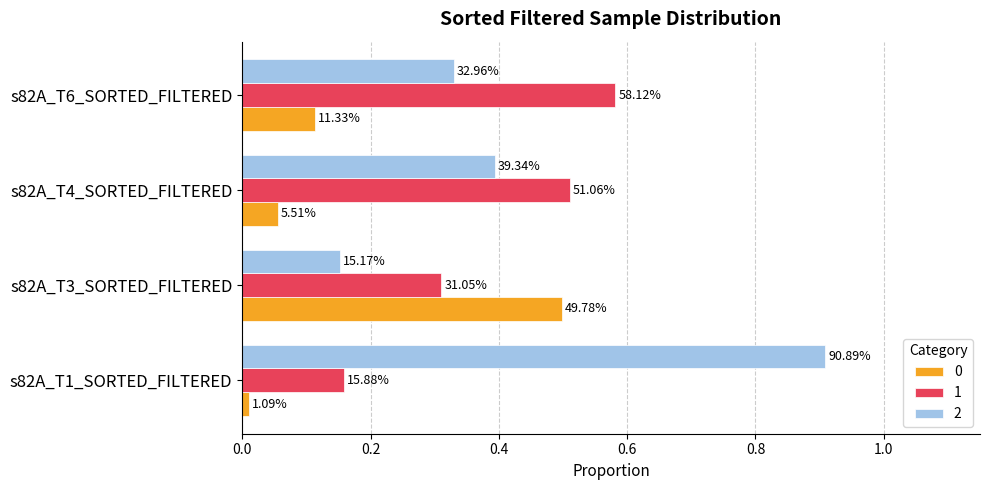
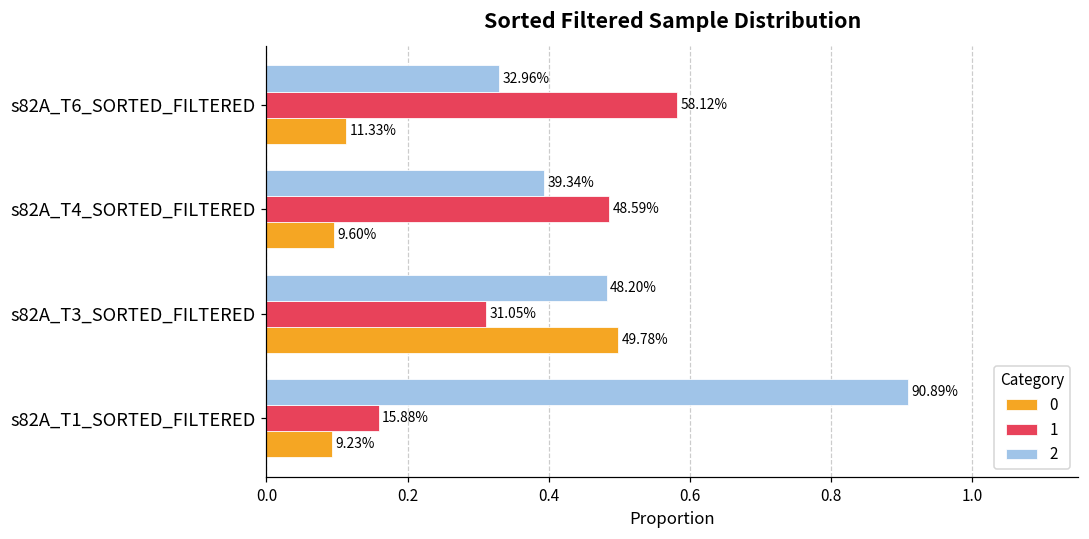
  {
    "0": {
      "s82A_T6_SORTED_FILTERED": "11.33%",
-     "s82A_T4_SORTED_FILTERED": "5.51%",
+     "s82A_T4_SORTED_FILTERED": "9.60%",
      "s82A_T3_SORTED_FILTERED": "49.78%",
-     "s82A_T1_SORTED_FILTERED": "1.09%"
+     "s82A_T1_SORTED_FILTERED": "9.23%"
    },
    "1": {
      "s82A_T6_SORTED_FILTERED": "58.12%",
-     "s82A_T4_SORTED_FILTERED": "51.06%",
+     "s82A_T4_SORTED_FILTERED": "48.59%",
      "s82A_T3_SORTED_FILTERED": "31.05%",
      "s82A_T1_SORTED_FILTERED": "15.88%"
    },
    "2": {
      "s82A_T6_SORTED_FILTERED": "32.96%",
      "s82A_T4_SORTED_FILTERED": "39.34%",
-     "s82A_T3_SORTED_FILTERED": "15.17%",
+     "s82A_T3_SORTED_FILTERED": "48.20%",
      "s82A_T1_SORTED_FILTERED": "90.89%"
    }
  }
